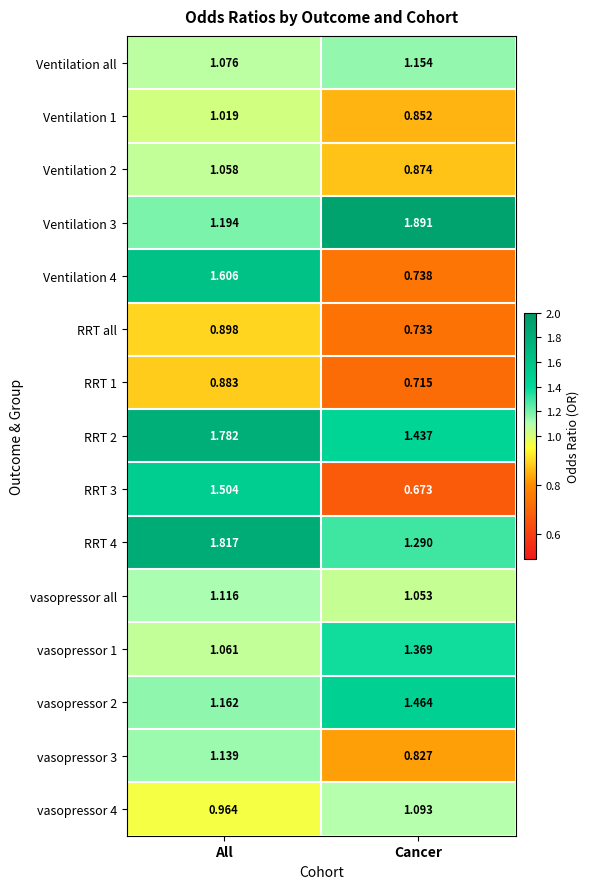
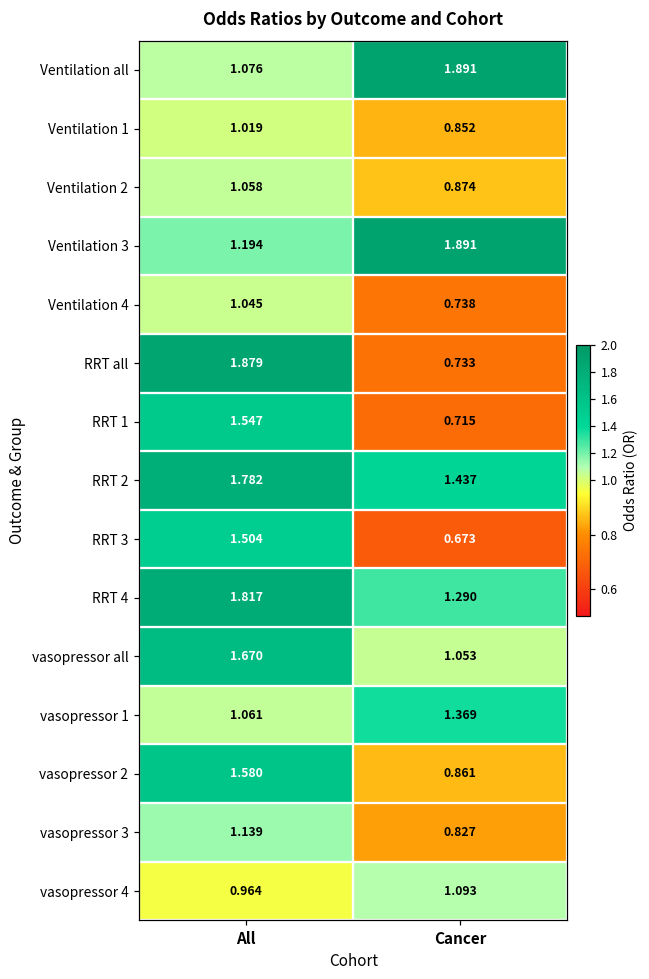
  {
    "Ventilation all": {
      "All": 1.076,
-     "Cancer": 1.154
+     "Cancer": 1.891
    },
    "Ventilation 1": {
      "All": 1.019,
      "Cancer": 0.852
    },
    "Ventilation 2": {
      "All": 1.058,
      "Cancer": 0.874
    },
    "Ventilation 3": {
      "All": 1.194,
      "Cancer": 1.891
    },
    "Ventilation 4": {
-     "All": 1.606,
+     "All": 1.045,
      "Cancer": 0.738
    },
    "RRT all": {
-     "All": 0.898,
+     "All": 1.879,
      "Cancer": 0.733
    },
    "RRT 1": {
-     "All": 0.883,
+     "All": 1.547,
      "Cancer": 0.715
    },
    "RRT 2": {
      "All": 1.782,
      "Cancer": 1.437
    },
    "RRT 3": {
      "All": 1.504,
      "Cancer": 0.673
    },
    "RRT 4": {
      "All": 1.817,
      "Cancer": 1.290
    },
    "vasopressor all": {
-     "All": 1.116,
+     "All": 1.670,
      "Cancer": 1.053
    },
    "vasopressor 1": {
      "All": 1.061,
      "Cancer": 1.369
    },
    "vasopressor 2": {
-     "All": 1.162,
-     "Cancer": 1.464
+     "All": 1.580,
+     "Cancer": 0.861
    },
    "vasopressor 3": {
      "All": 1.139,
      "Cancer": 0.827
    },
    "vasopressor 4": {
      "All": 0.964,
      "Cancer": 1.093
    }
  }
